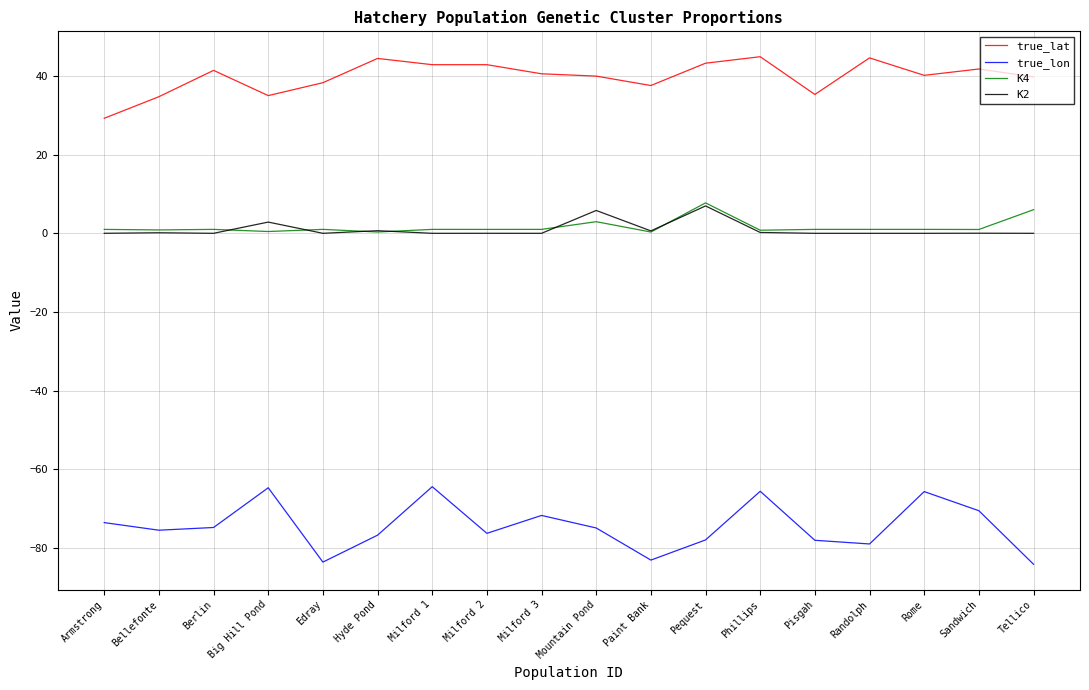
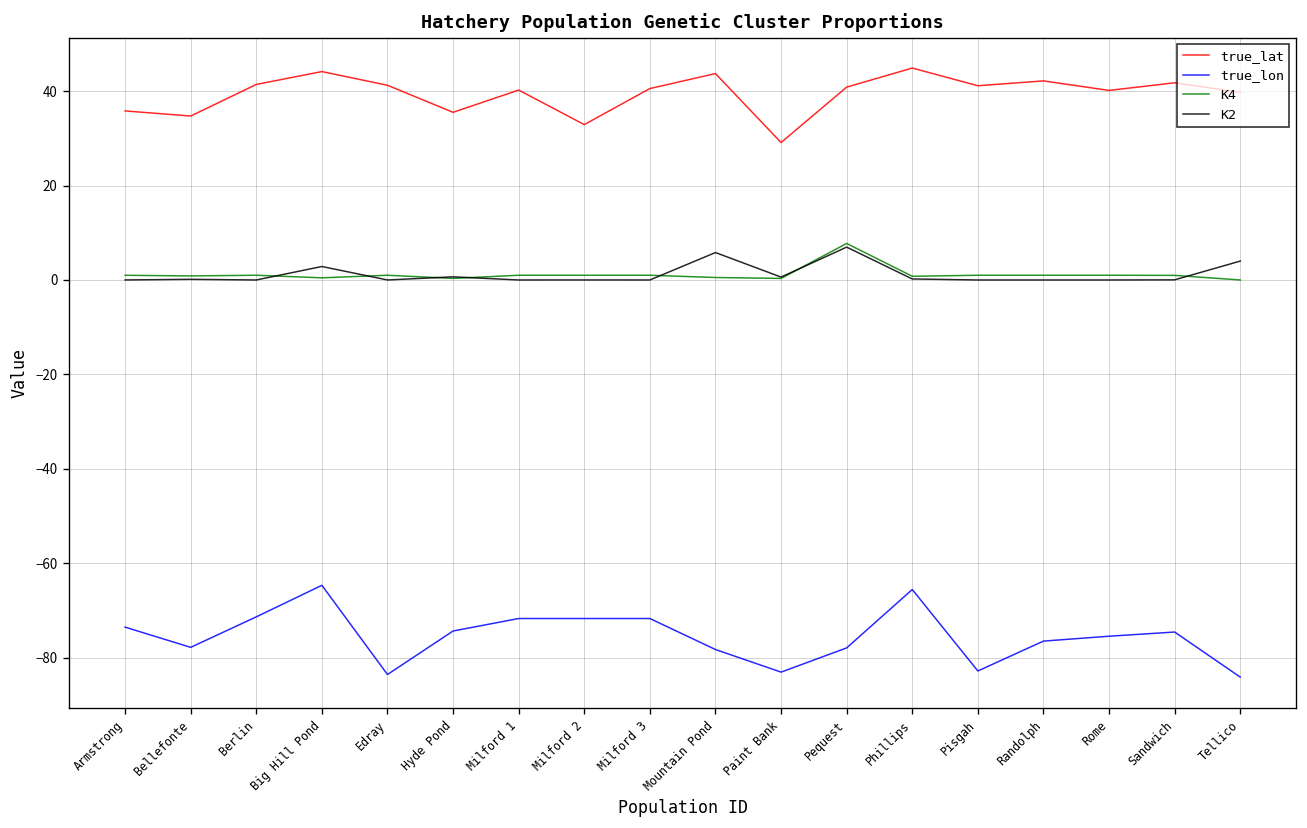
  {
    "true_lat": {
-     "Armstrong": 29,
+     "Armstrong": 36,
      "Bellefonte": 35,
      "Berlin": 41,
-     "Big Hill Pond": 35,
-     "Edray": 38,
-     "Hyde Pond": 44,
-     "Milford 1": 43,
-     "Milford 2": 43,
+     "Big Hill Pond": 44,
+     "Edray": 41,
+     "Hyde Pond": 36,
+     "Milford 1": 40,
+     "Milford 2": 33,
      "Milford 3": 41,
-     "Mountain Pond": 40,
-     "Paint Bank": 38,
-     "Pequest": 43,
+     "Mountain Pond": 44,
+     "Paint Bank": 29,
+     "Pequest": 41,
      "Phillips": 45,
-     "Pisgah": 35,
-     "Randolph": 45,
+     "Pisgah": 41,
+     "Randolph": 42,
      "Rome": 40,
      "Sandwich": 42
    },
    "true_lon": {
      "Armstrong": -74,
-     "Bellefonte": -75,
-     "Berlin": -75,
+     "Bellefonte": -78,
+     "Berlin": -71,
      "Big Hill Pond": -65,
      "Edray": -84,
-     "Hyde Pond": -77,
-     "Milford 1": -64,
-     "Milford 2": -76,
+     "Hyde Pond": -74,
+     "Milford 1": -72,
+     "Milford 2": -72,
      "Milford 3": -72,
-     "Mountain Pond": -75,
+     "Mountain Pond": -78,
      "Paint Bank": -83,
      "Pequest": -78,
      "Phillips": -66,
-     "Pisgah": -78,
-     "Randolph": -79,
-     "Rome": -66,
-     "Sandwich": -70,
+     "Pisgah": -83,
+     "Randolph": -76,
+     "Rome": -75,
+     "Sandwich": -75,
      "Tellico": -84
    },
    "K4": {
      "Armstrong": 1,
      "Bellefonte": 1,
      "Berlin": 1,
      "Big Hill Pond": 0,
      "Edray": 1,
      "Milford 1": 1,
      "Milford 2": 1,
      "Milford 3": 1,
-     "Mountain Pond": 3,
+     "Mountain Pond": 1,
      "Pequest": 8,
      "Pisgah": 1,
      "Randolph": 1,
      "Rome": 1,
      "Sandwich": 1,
-     "Tellico": 6
+     "Tellico": 0
    },
    "K2": {
      "Armstrong": 0,
      "Bellefonte": 0,
      "Berlin": 0,
      "Big Hill Pond": 3,
      "Edray": 0,
      "Milford 1": 0,
      "Milford 2": 0,
      "Milford 3": 0,
      "Mountain Pond": 6,
      "Pequest": 7,
      "Pisgah": 0,
      "Randolph": 0,
      "Rome": 0,
      "Sandwich": 0,
-     "Tellico": 0
+     "Tellico": 4
    }
  }
